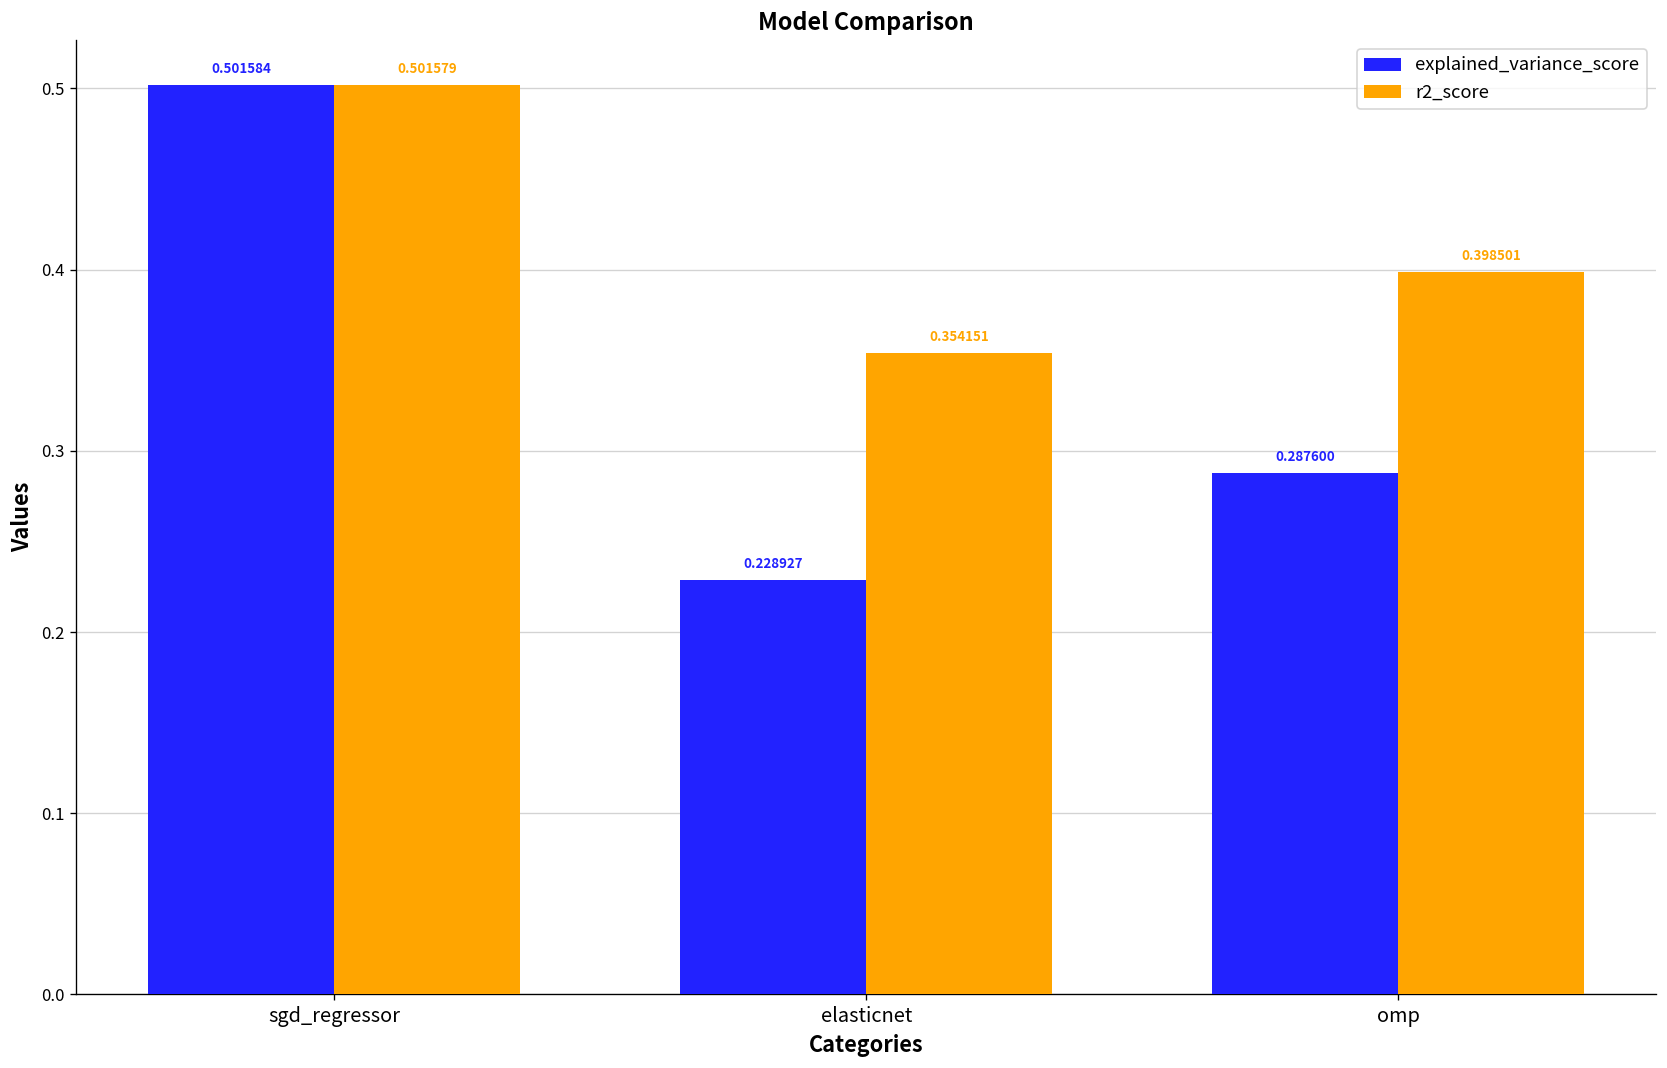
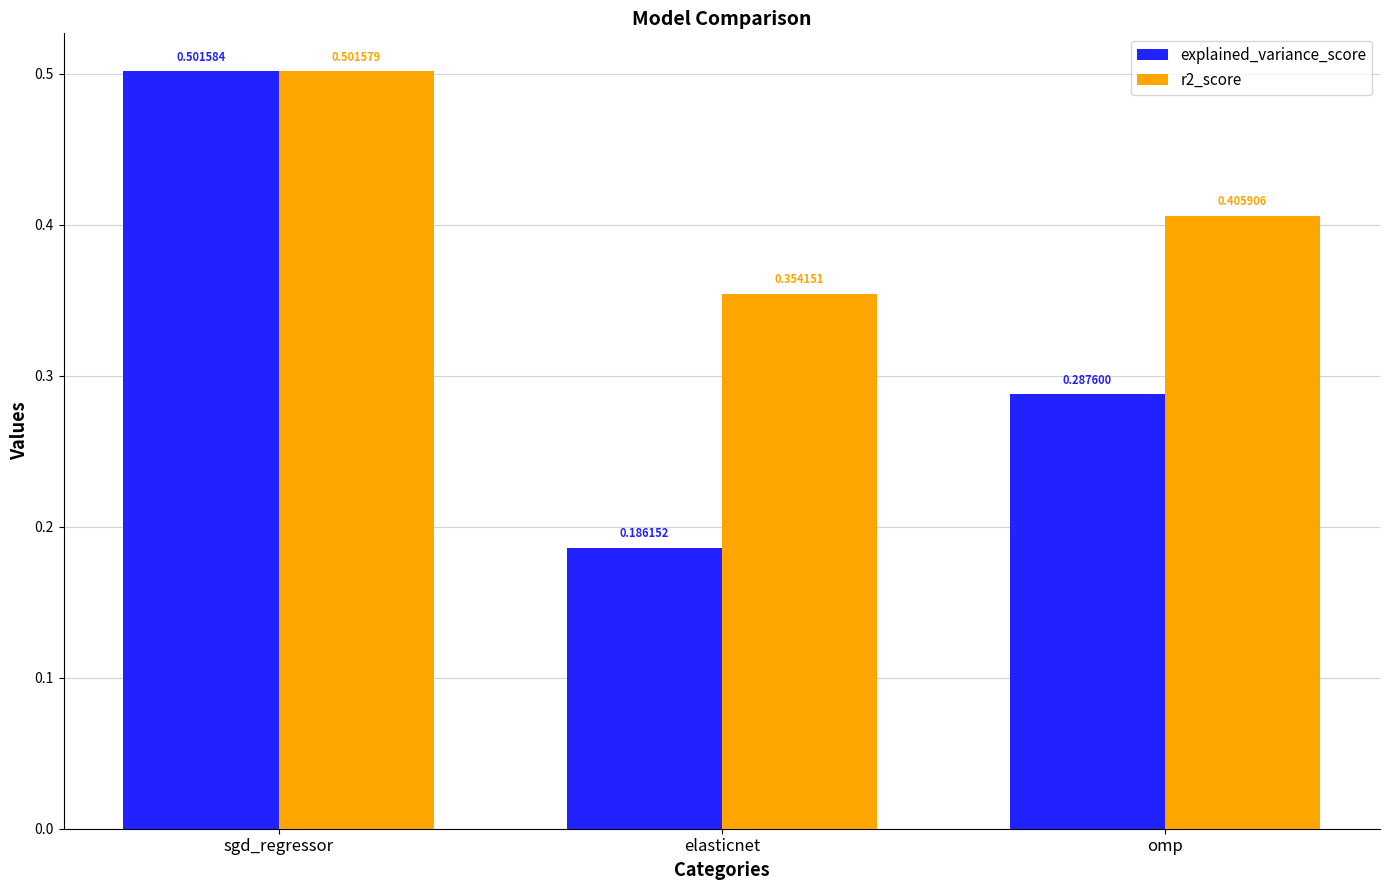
  {
    "explained_variance_score": {
      "sgd_regressor": 0.501584,
-     "elasticnet": 0.228927,
+     "elasticnet": 0.186152,
      "omp": 0.287600
    },
    "r2_score": {
      "sgd_regressor": 0.501579,
      "elasticnet": 0.354151,
-     "omp": 0.398501
+     "omp": 0.405906
    }
  }
